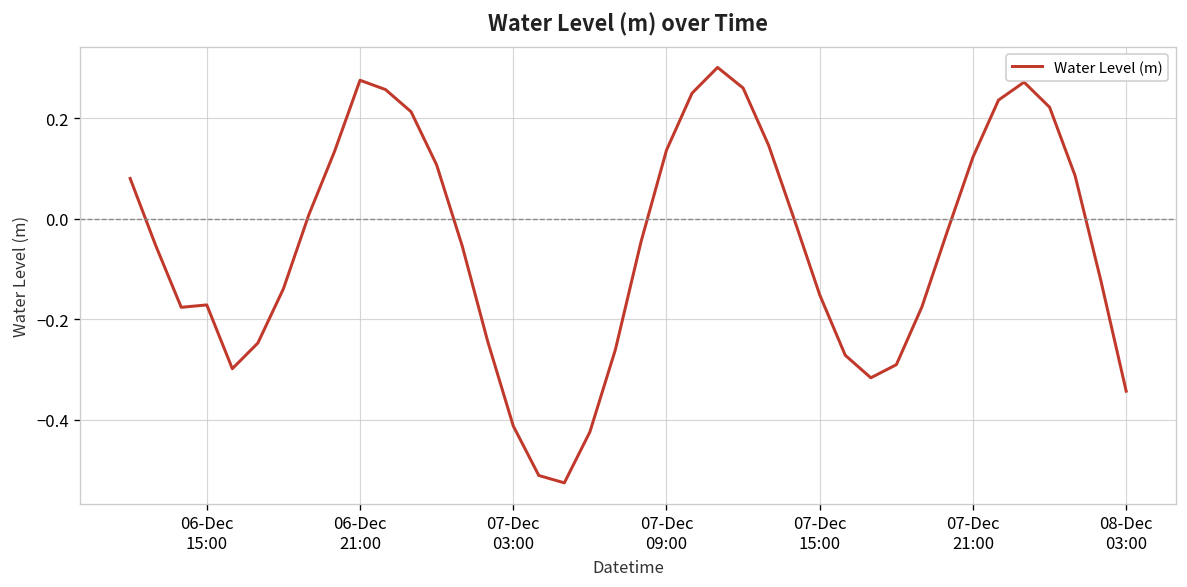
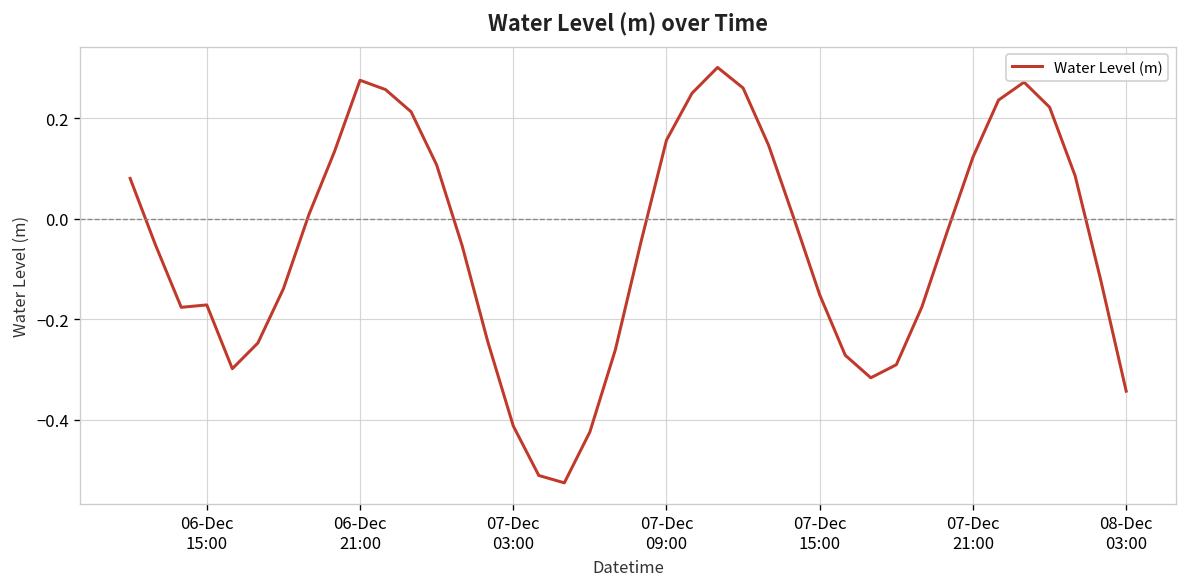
  {
    "06-Dec 15:00": -0.17,
    "06-Dec 21:00": 0.28,
    "07-Dec 03:00": -0.41,
-   "07-Dec 09:00": 0.14,
+   "07-Dec 09:00": 0.16,
    "07-Dec 15:00": -0.15,
    "07-Dec 21:00": 0.12,
    "08-Dec 03:00": -0.34
  }
